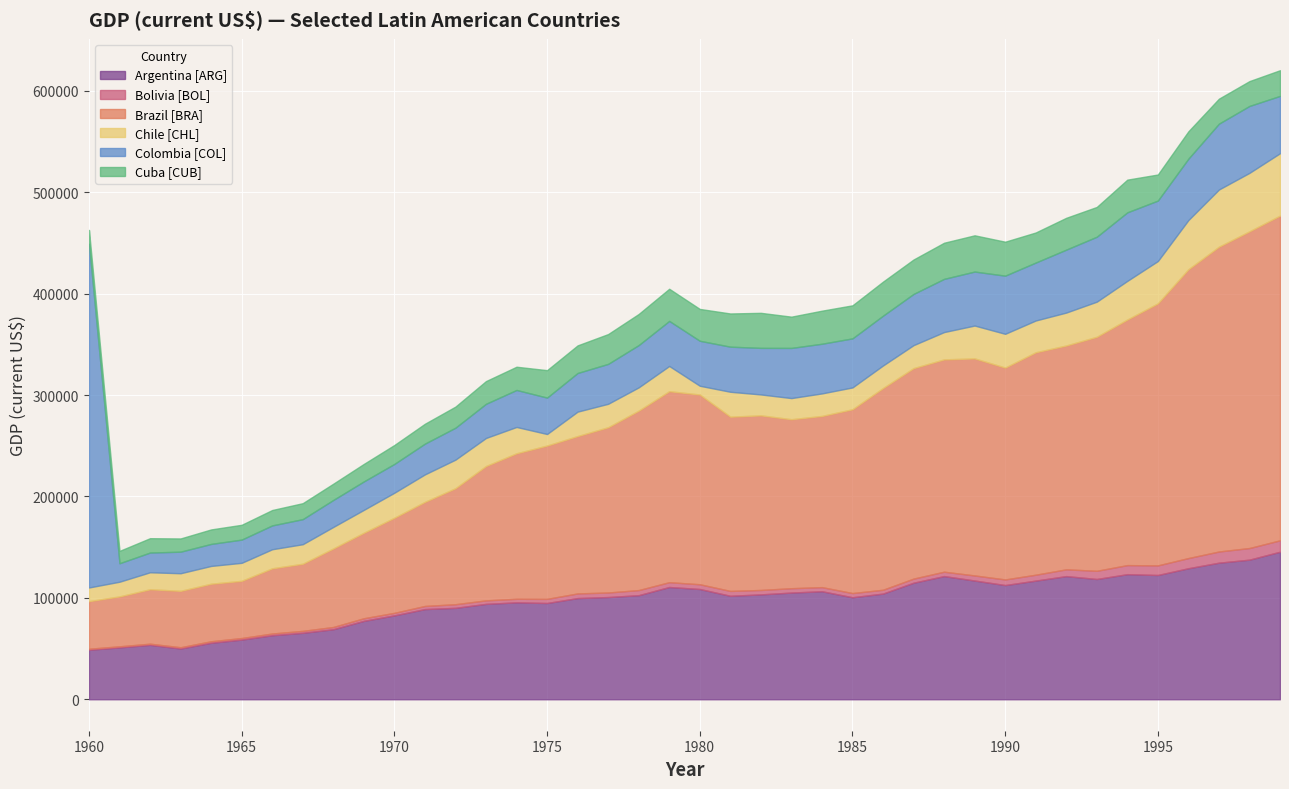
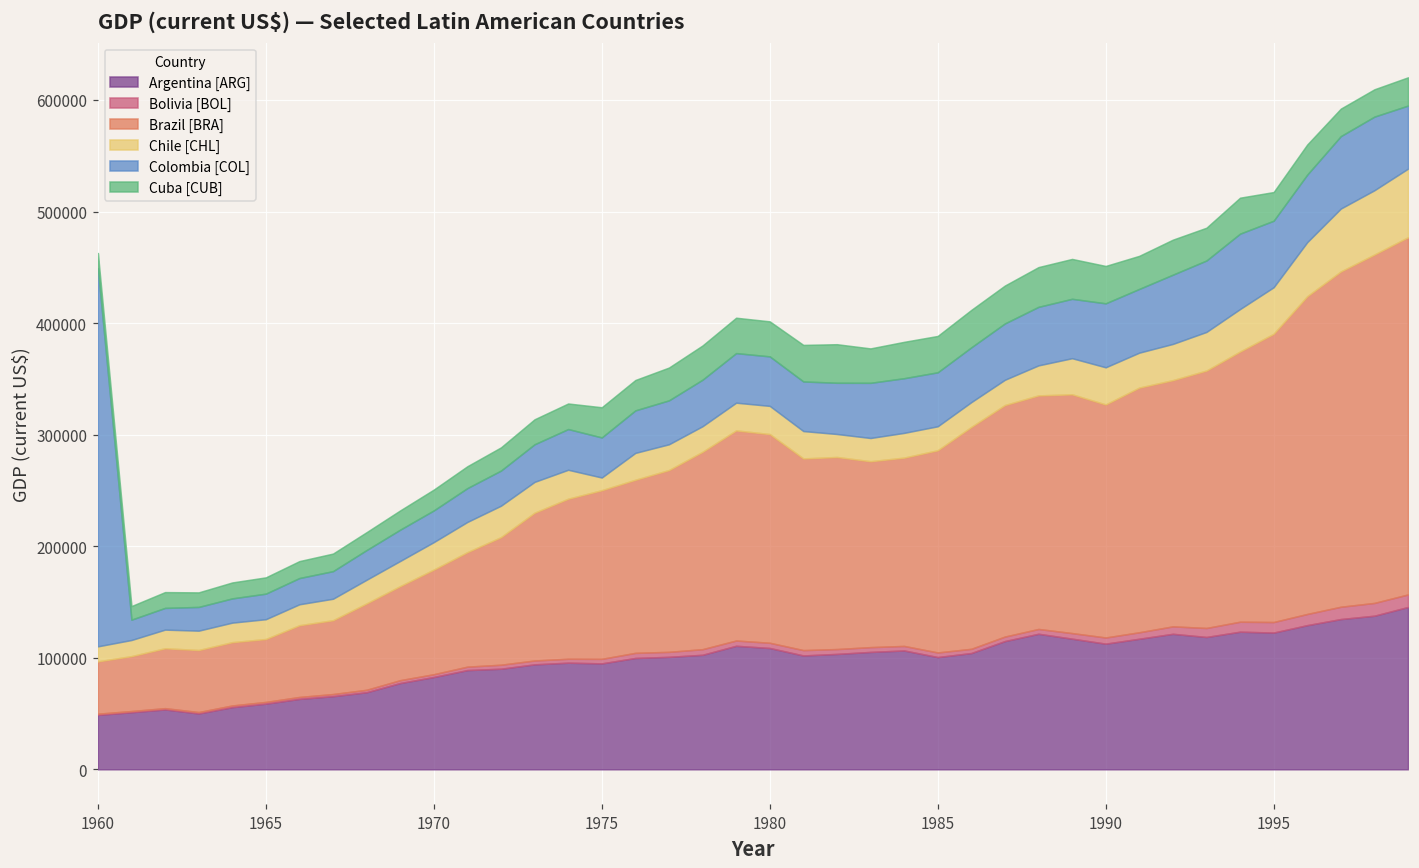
  {
    "Argentina [ARG]": {
      "1970": 83000,
      "1975": 95000,
      "1980": 109000,
      "1985": 101000,
      "1990": 113000,
      "1995": 123000
    },
    "Chile [CHL]": {
      "1960": 13000,
      "1965": 18000,
      "1970": 25000,
      "1975": 11000,
-     "1980": 9000,
+     "1980": 25000,
      "1985": 22000,
      "1990": 33000,
      "1995": 42000
    },
    "Colombia [COL]": {
      "1960": 339000,
      "1965": 23000,
      "1970": 28000,
      "1975": 36000,
      "1980": 44000,
      "1985": 48000,
      "1990": 57000,
      "1995": 60000
    },
    "Cuba [CUB]": {
      "1960": 14000,
      "1965": 15000,
      "1970": 19000,
      "1975": 27000,
      "1980": 31000,
      "1985": 33000,
      "1990": 33000,
      "1995": 26000
    }
  }
